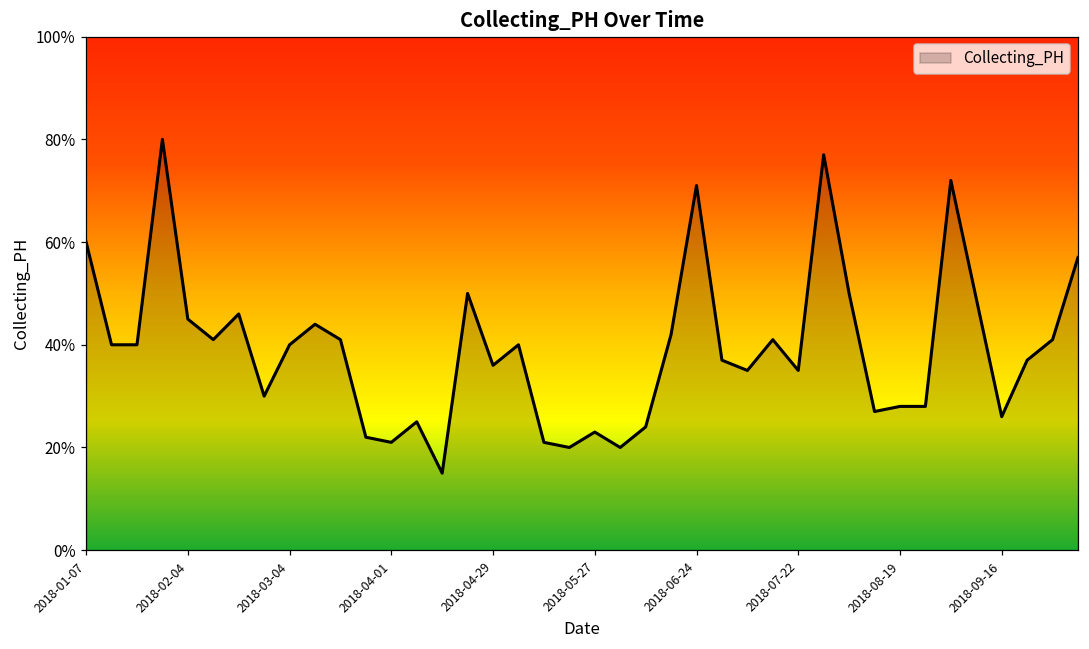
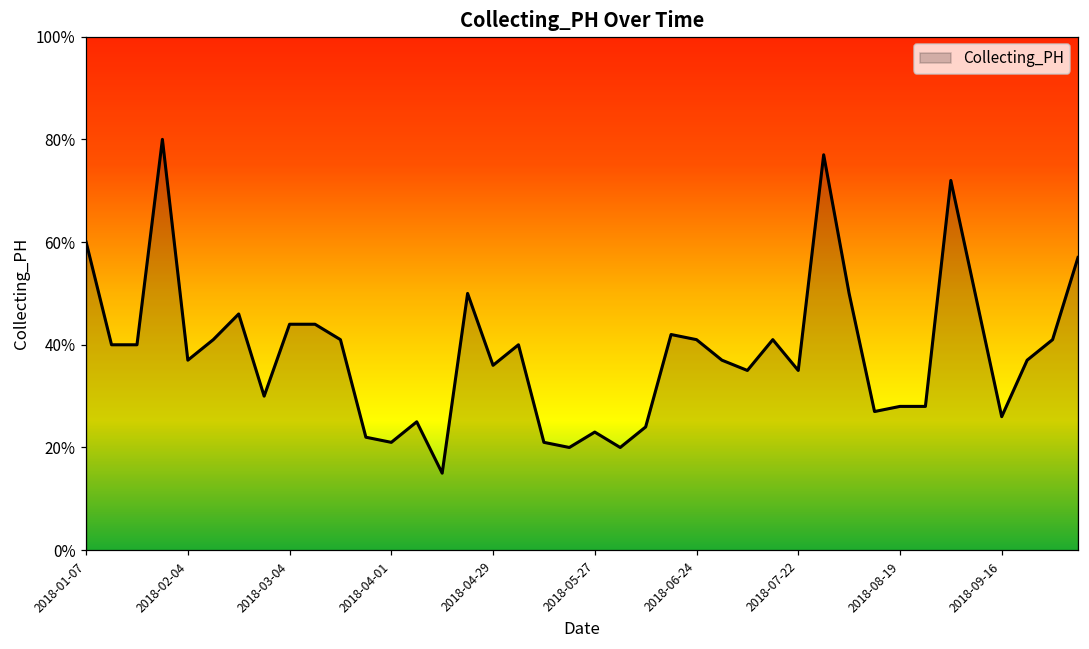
  {
    "2018-01-07": "60%",
-   "2018-02-04": "45%",
-   "2018-03-04": "40%",
+   "2018-02-04": "37%",
+   "2018-03-04": "44%",
    "2018-04-01": "21%",
    "2018-04-29": "36%",
    "2018-05-27": "23%",
-   "2018-06-24": "71%",
+   "2018-06-24": "41%",
    "2018-07-22": "35%",
    "2018-08-19": "28%",
    "2018-09-16": "26%"
  }
